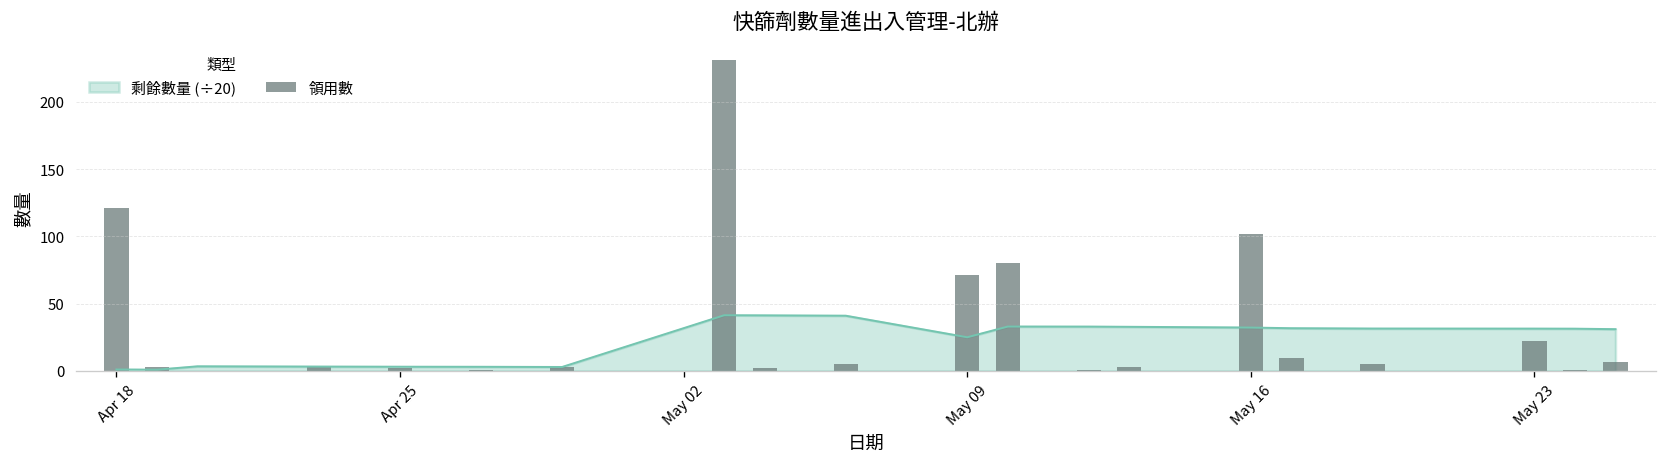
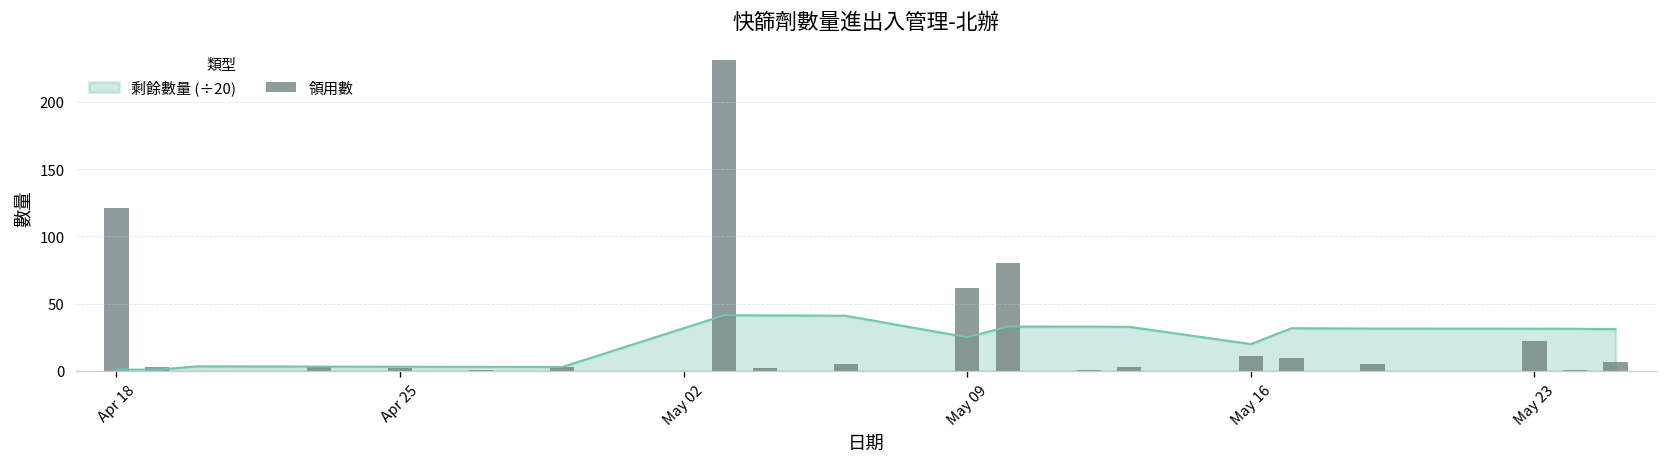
  {
    "剩餘數量 (÷20)": {
      "Apr 18": 1,
      "Apr 25": 3,
      "May 09": 25,
-     "May 16": 32,
+     "May 16": 20,
      "May 23": 31
    },
    "領用數": {
      "Apr 18": 121,
-     "May 09": 71,
-     "May 16": 102,
+     "May 09": 62,
+     "May 16": 11,
      "May 23": 22
    }
  }
